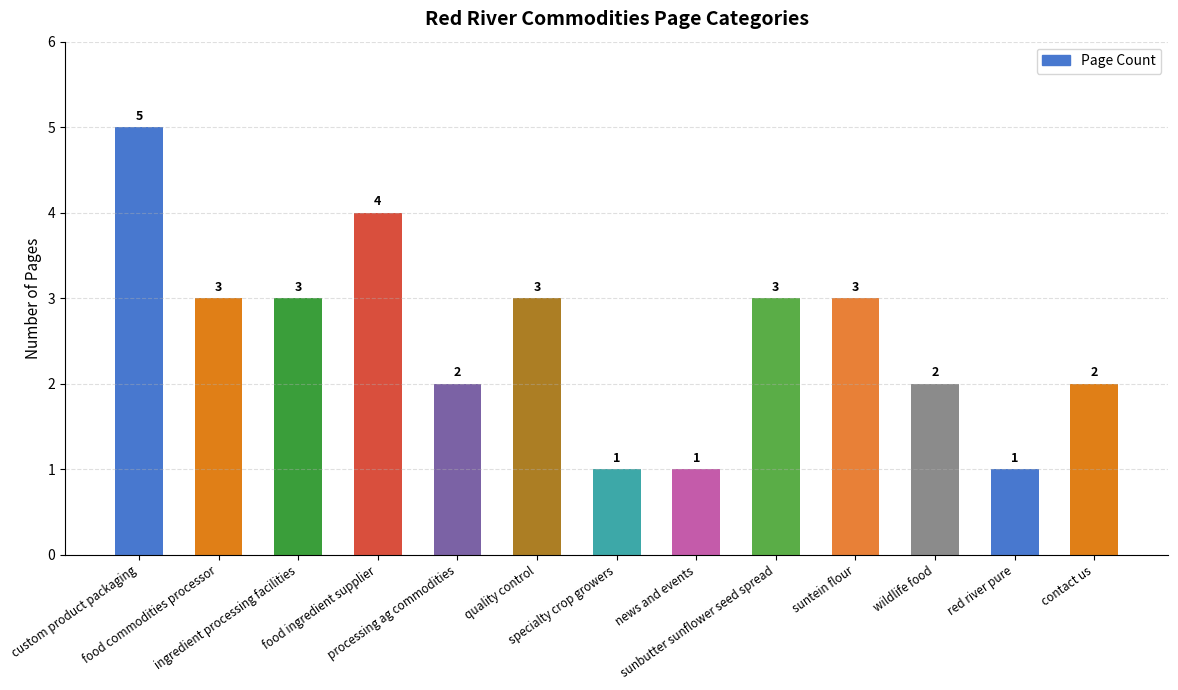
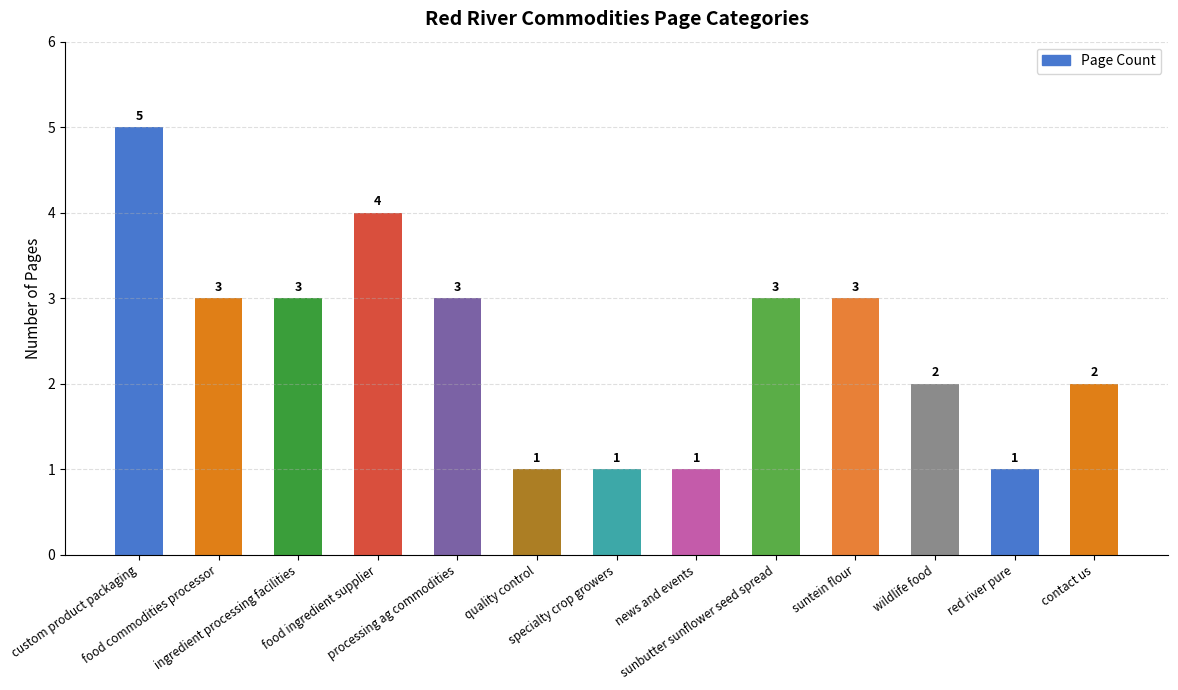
  {
    "custom product packaging": 5,
    "food commodities processor": 3,
    "ingredient processing facilities": 3,
    "food ingredient supplier": 4,
-   "processing ag commodities": 2,
-   "quality control": 3,
+   "processing ag commodities": 3,
+   "quality control": 1,
    "specialty crop growers": 1,
    "news and events": 1,
    "sunbutter sunflower seed spread": 3,
    "suntein flour": 3,
    "wildlife food": 2,
    "red river pure": 1,
    "contact us": 2
  }
